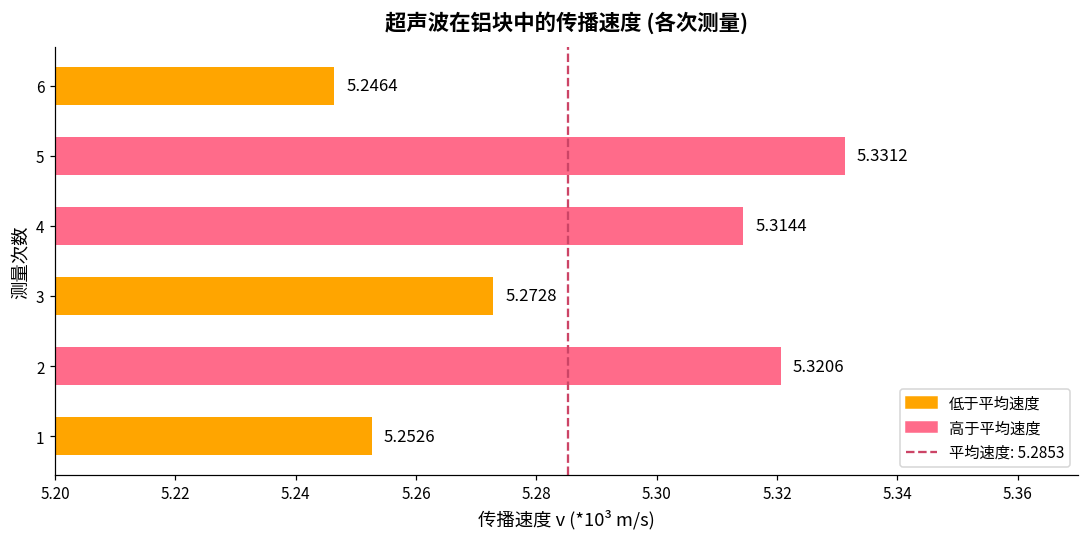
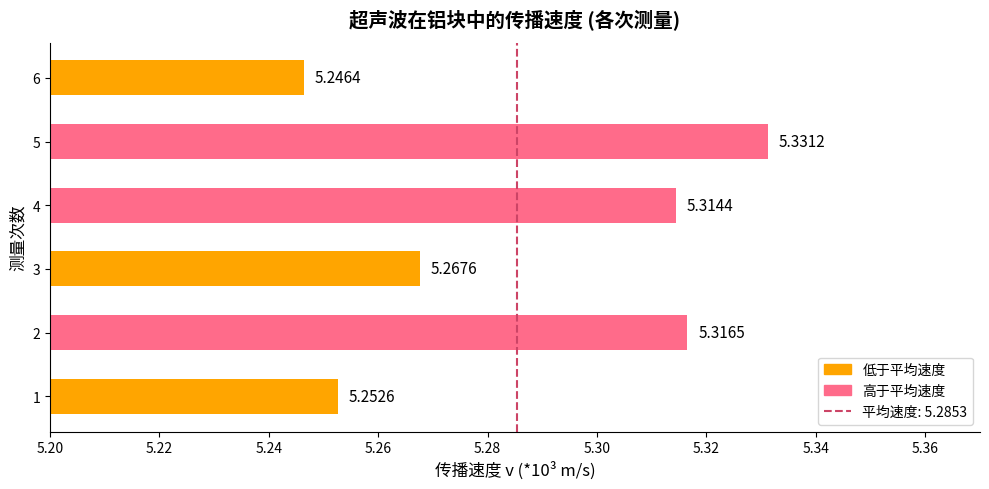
  {
    "6": 5.2464,
    "5": 5.3312,
    "4": 5.3144,
-   "3": 5.2728,
-   "2": 5.3206,
+   "3": 5.2676,
+   "2": 5.3165,
    "1": 5.2526
  }
